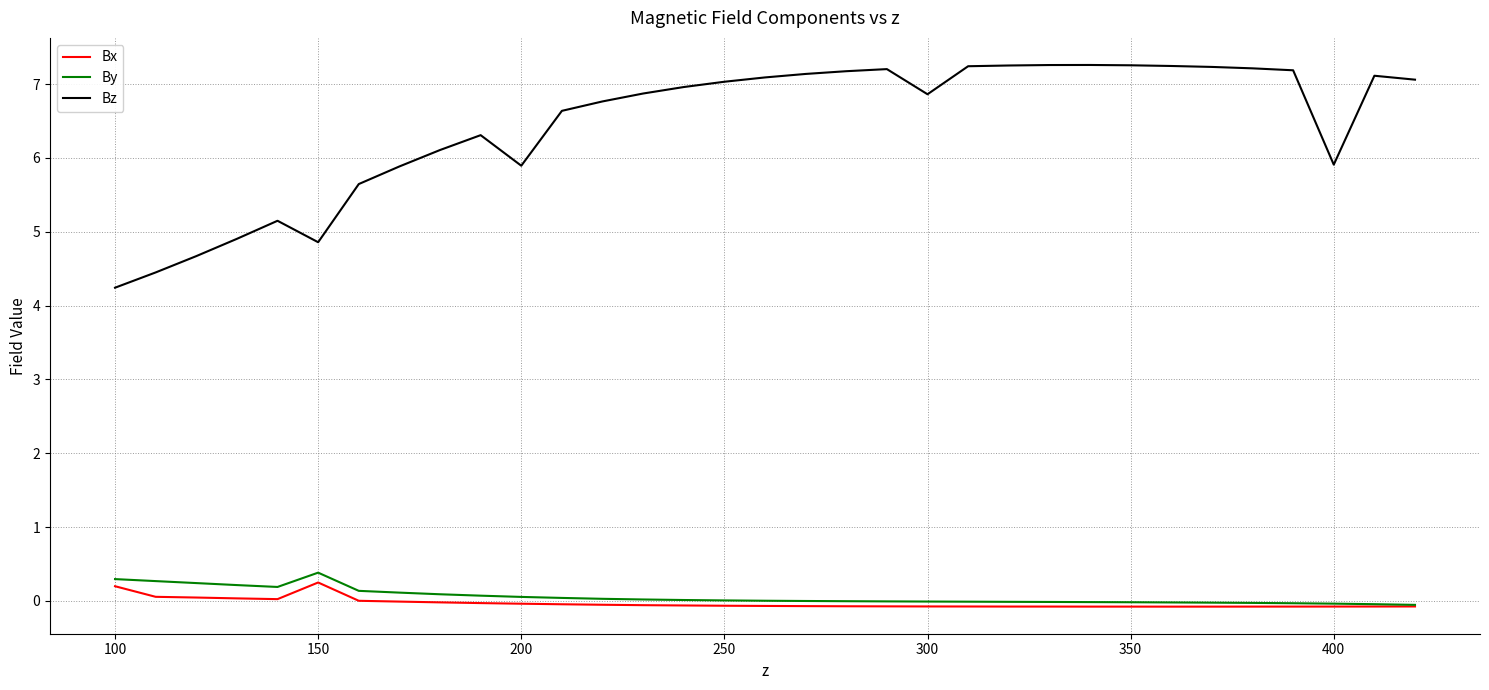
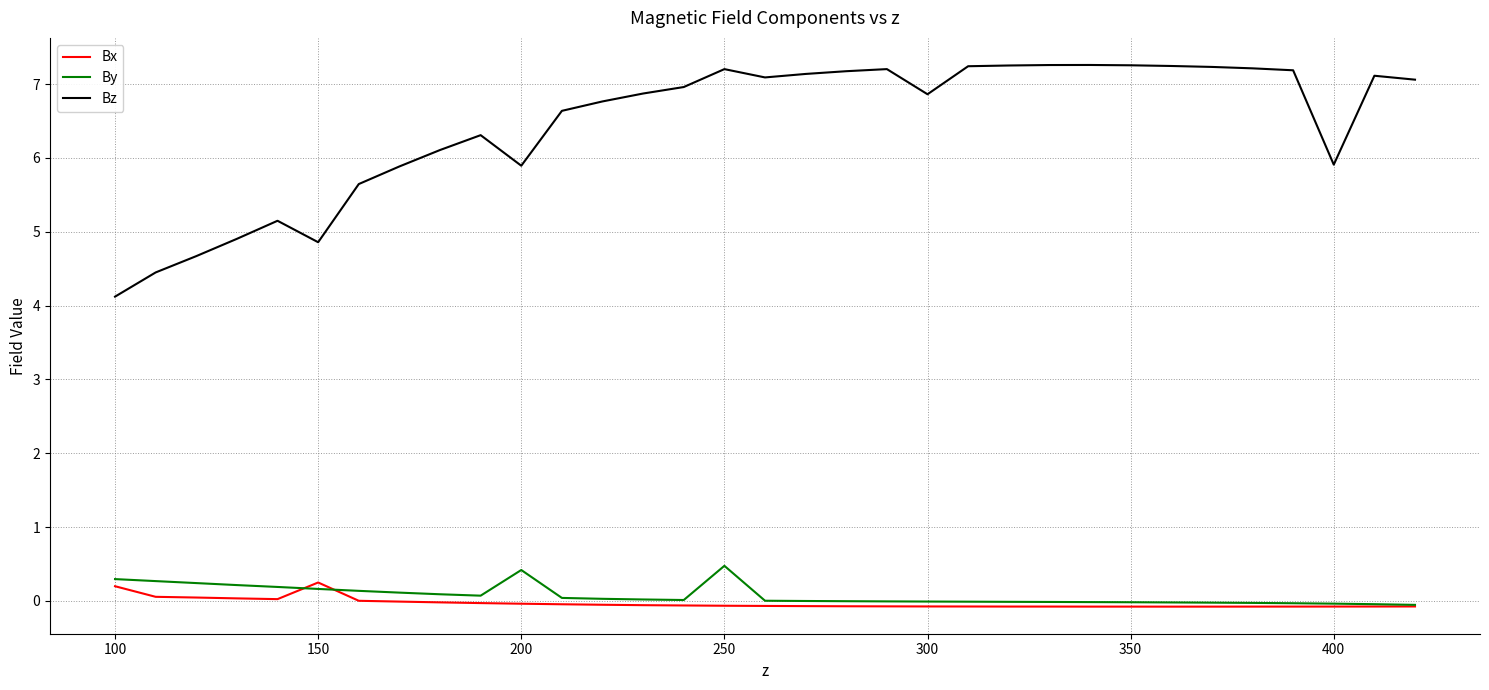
  {
    "Bx": {
      "100": 0.2,
      "150": 0.3,
      "200": 0.0,
      "250": -0.1,
      "300": -0.1,
      "350": -0.1,
      "400": -0.1
    },
    "By": {
      "100": 0.3,
-     "150": 0.4,
-     "200": 0.1,
-     "250": 0.0,
+     "150": 0.2,
+     "200": 0.4,
+     "250": 0.5,
      "300": 0.0,
      "350": 0.0,
      "400": 0.0
    },
    "Bz": {
-     "100": 4.2,
+     "100": 4.1,
      "150": 4.9,
      "200": 5.9,
-     "250": 7.0,
+     "250": 7.2,
      "300": 6.9,
      "350": 7.3,
      "400": 5.9
    }
  }
